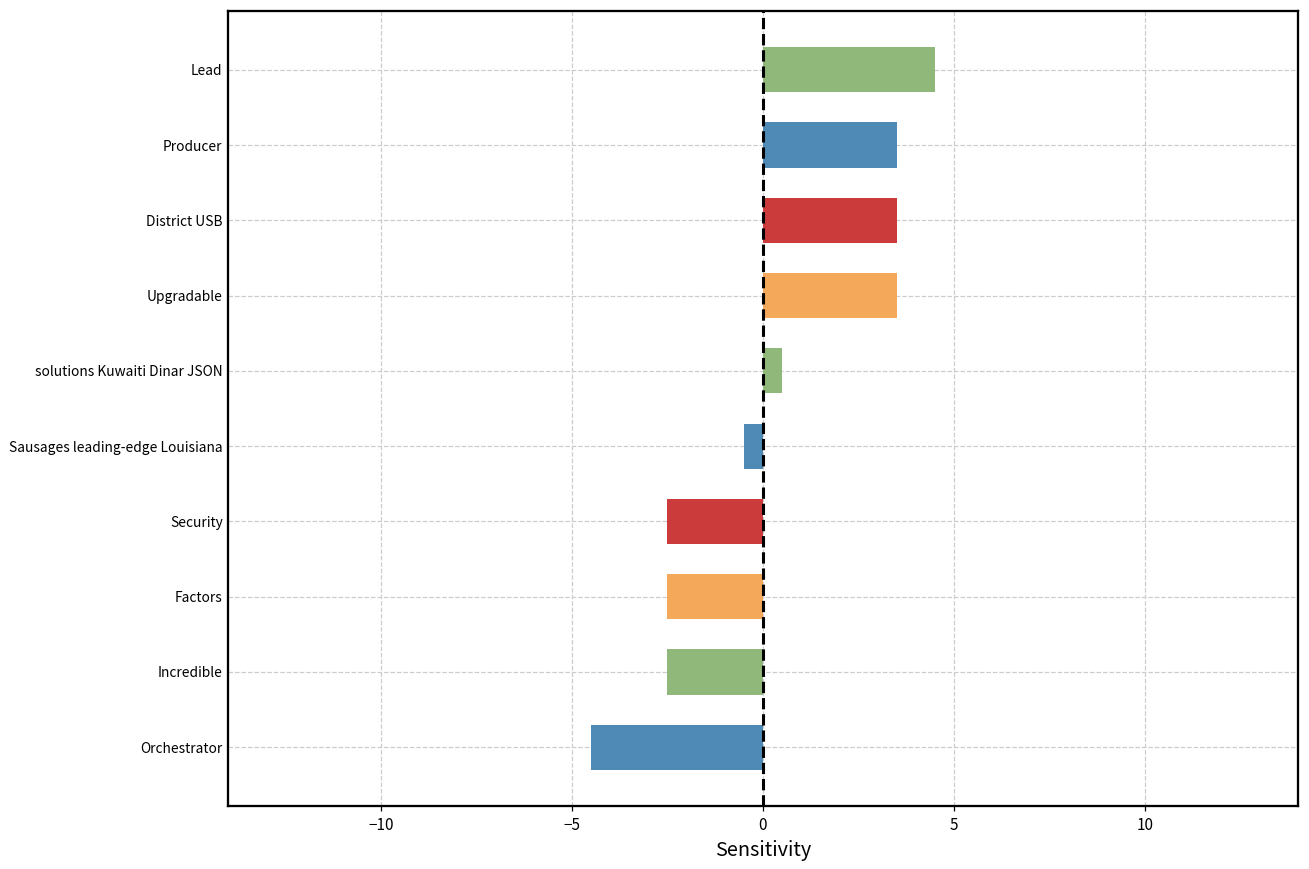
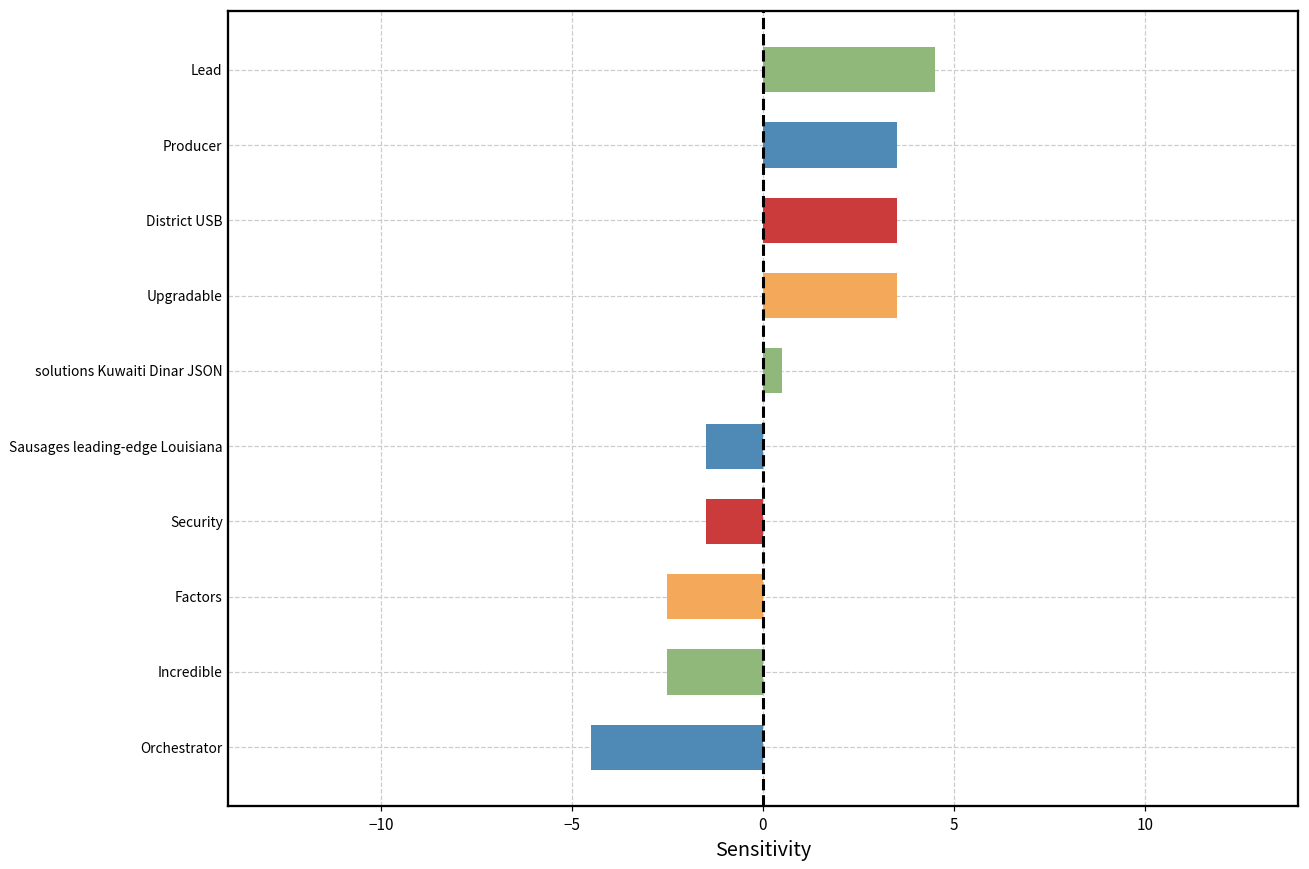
  {
    "Lead": 4.5,
    "Producer": 3.5,
    "District USB": 3.5,
    "Upgradable": 3.5,
    "solutions Kuwaiti Dinar JSON": 0.5,
-   "Sausages leading-edge Louisiana": -0.5,
-   "Security": -2.5,
+   "Sausages leading-edge Louisiana": -1.5,
+   "Security": -1.5,
    "Factors": -2.5,
    "Incredible": -2.5,
    "Orchestrator": -4.5
  }
